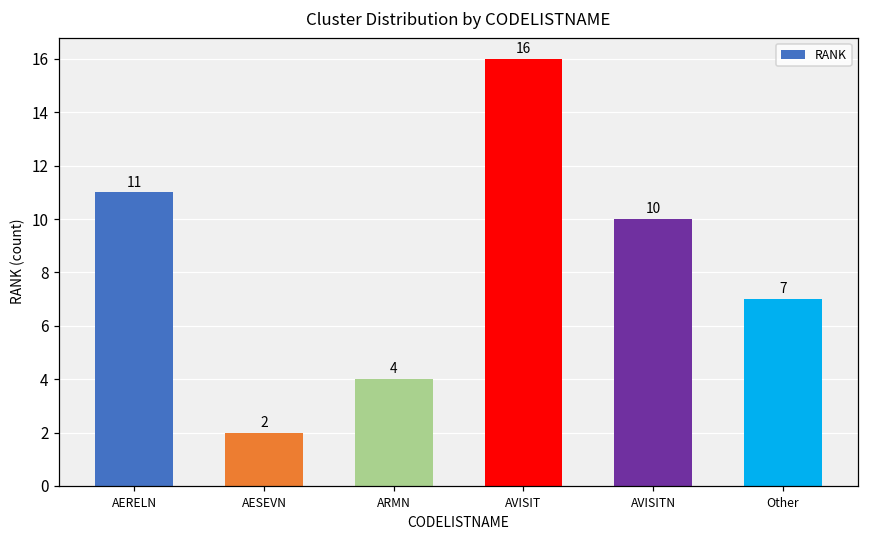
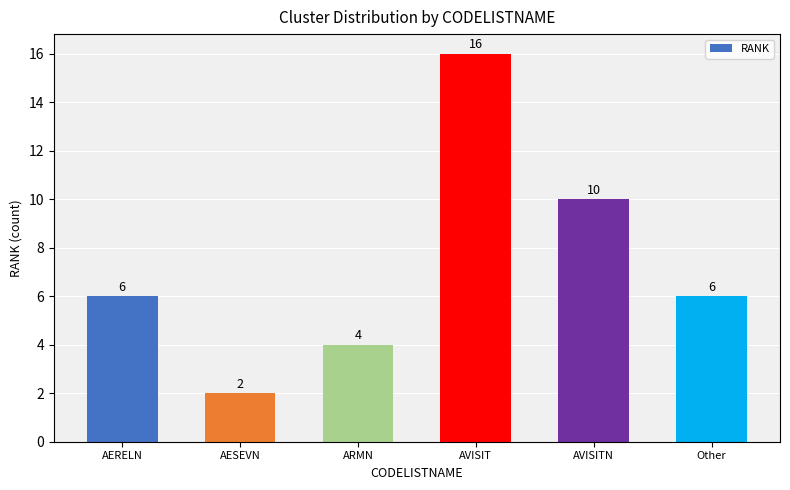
  {
-   "AERELN": 11,
+   "AERELN": 6,
    "AESEVN": 2,
    "ARMN": 4,
    "AVISIT": 16,
    "AVISITN": 10,
-   "Other": 7
+   "Other": 6
  }
